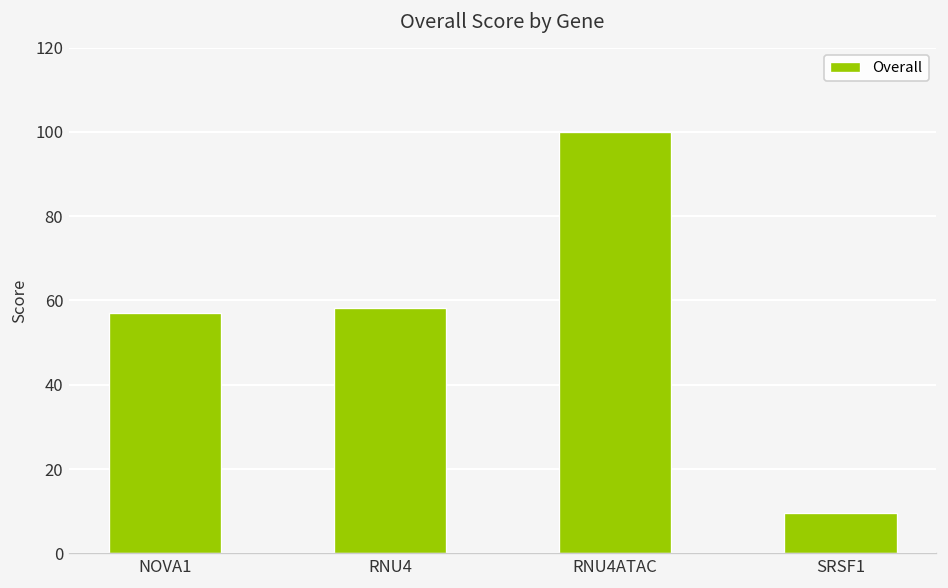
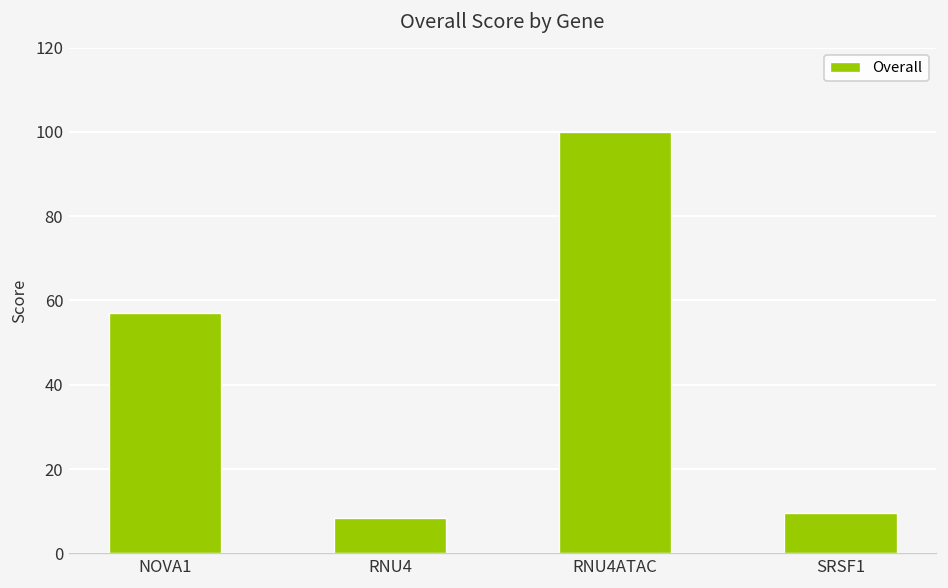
  {
    "NOVA1": 57,
-   "RNU4": 58,
+   "RNU4": 8,
    "RNU4ATAC": 100,
    "SRSF1": 10
  }
